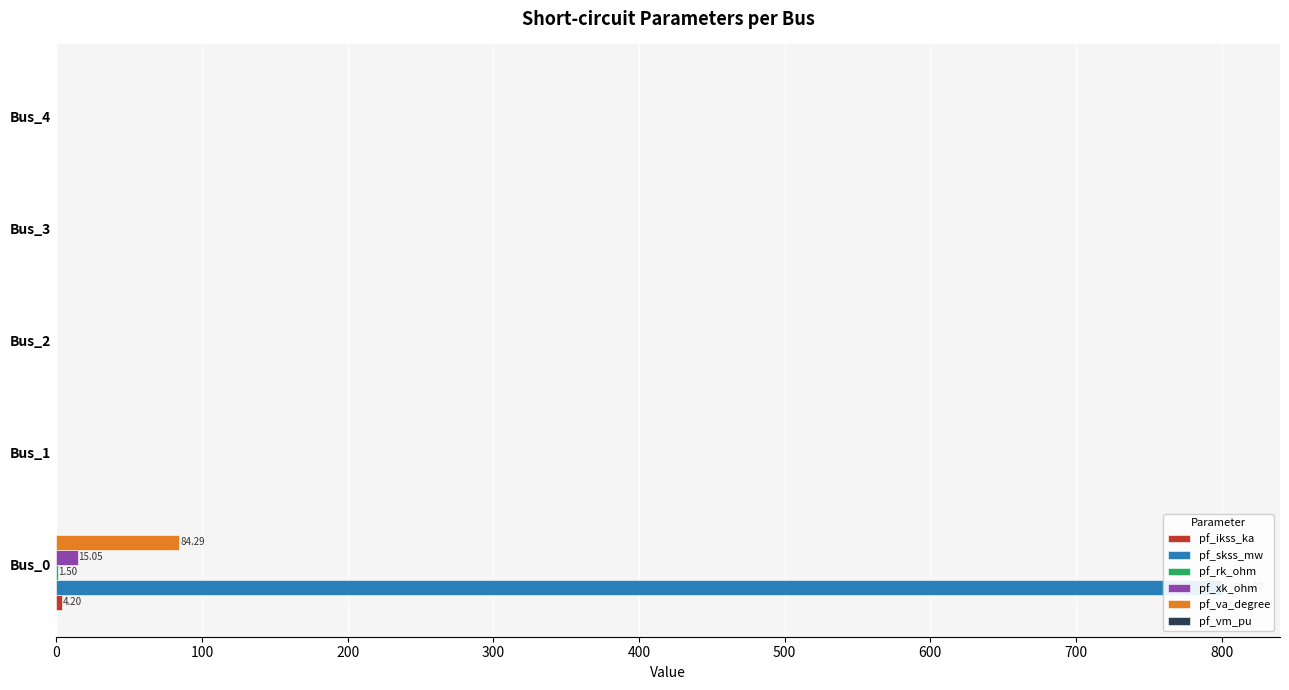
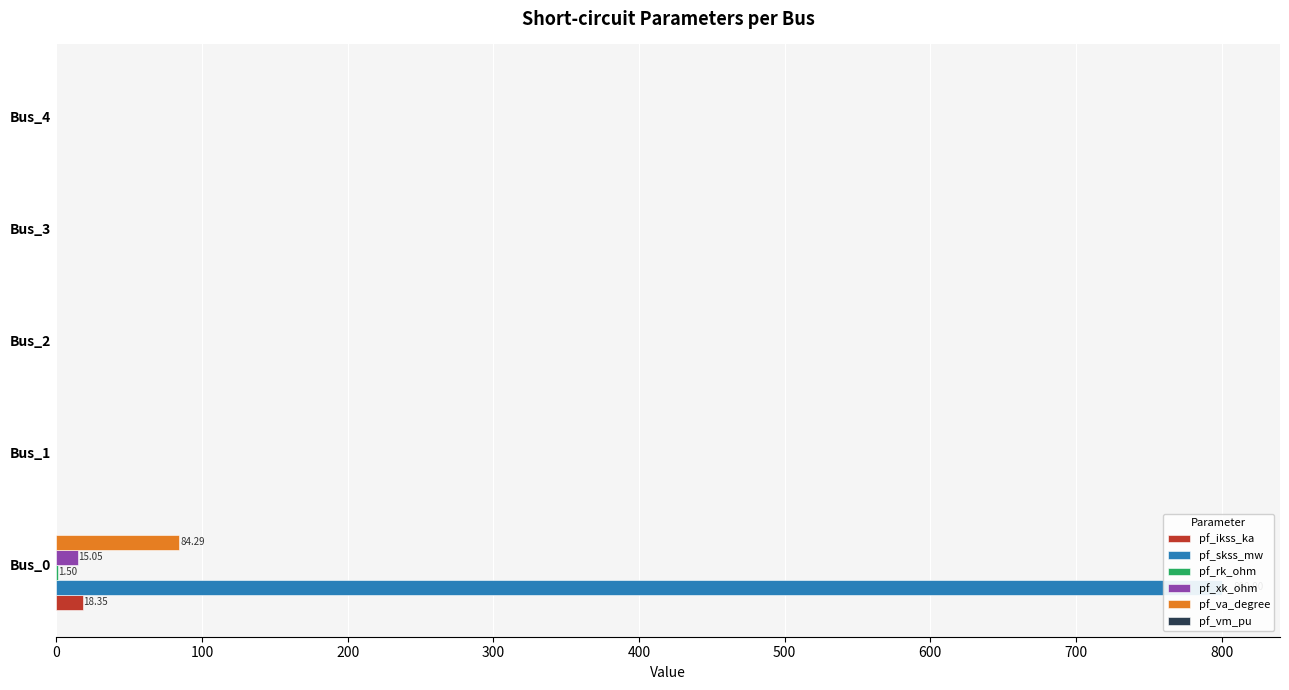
  {
    "pf_ikss_ka": {
-     "Bus_0": 4.20
+     "Bus_0": 18.35
    },
    "pf_skss_mw": {
      "Bus_4": 0,
      "Bus_3": 0,
      "Bus_2": 0,
      "Bus_1": 0
    },
    "pf_rk_ohm": {
      "Bus_0": 1.50
    },
    "pf_xk_ohm": {
      "Bus_0": 15.05
    },
    "pf_va_degree": {
      "Bus_0": 84.29
    },
    "pf_vm_pu": {
      "Bus_4": 0,
      "Bus_3": 0,
      "Bus_2": 0,
      "Bus_1": 0,
      "Bus_0": 0
    }
  }
